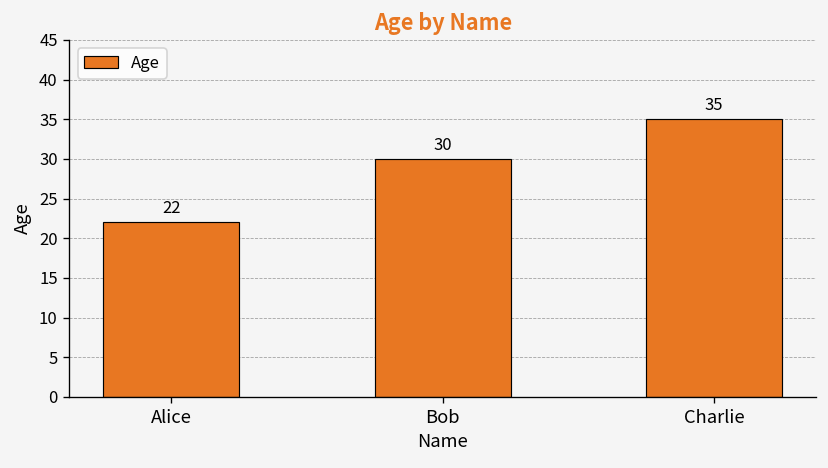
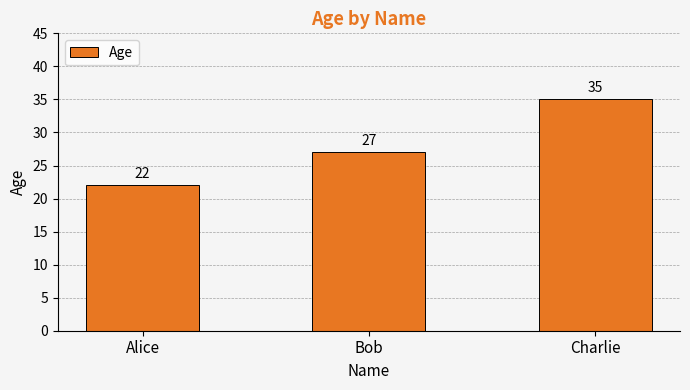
  {
    "Alice": 22,
-   "Bob": 30,
+   "Bob": 27,
    "Charlie": 35
  }
